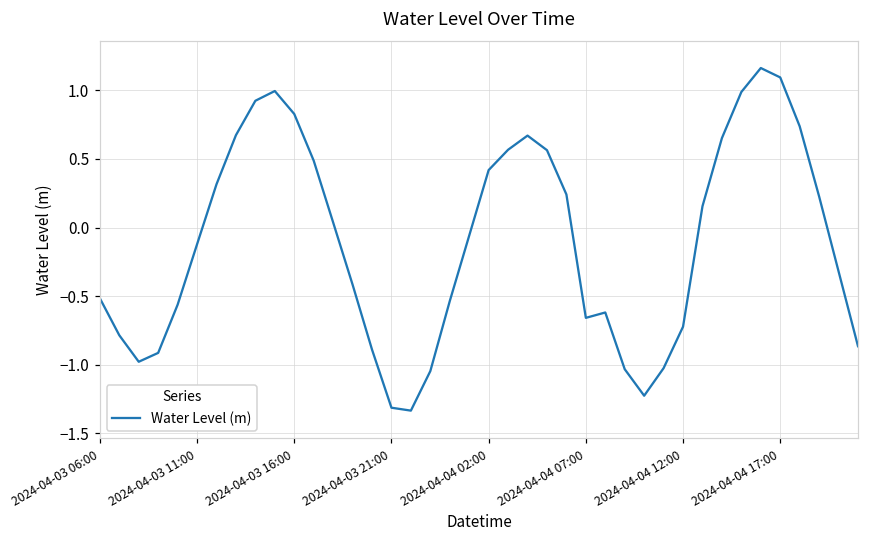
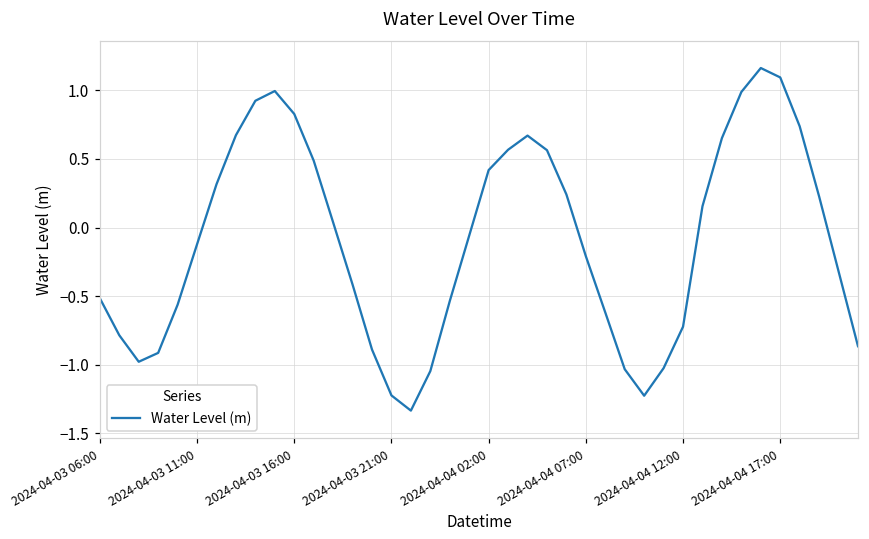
  {
    "2024-04-03 06:00": -0.52,
    "2024-04-03 11:00": -0.12,
    "2024-04-03 16:00": 0.83,
-   "2024-04-03 21:00": -1.31,
+   "2024-04-03 21:00": -1.22,
    "2024-04-04 02:00": 0.42,
-   "2024-04-04 07:00": -0.66,
+   "2024-04-04 07:00": -0.21,
    "2024-04-04 12:00": -0.72,
    "2024-04-04 17:00": 1.09
  }
